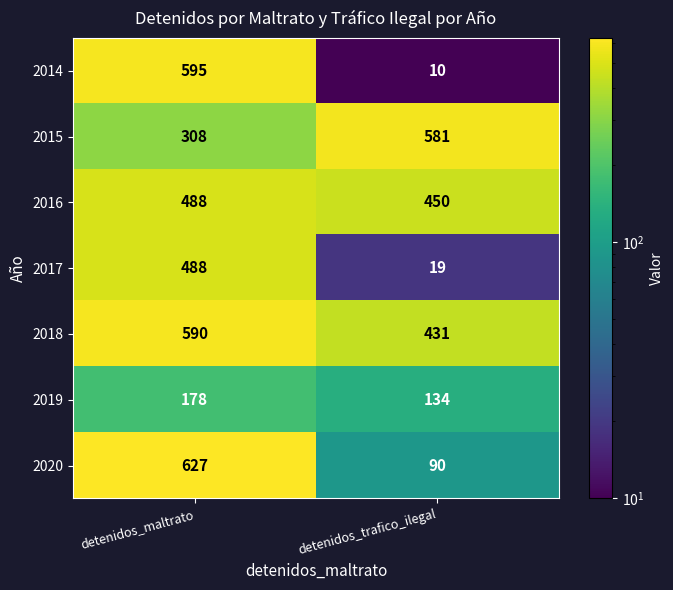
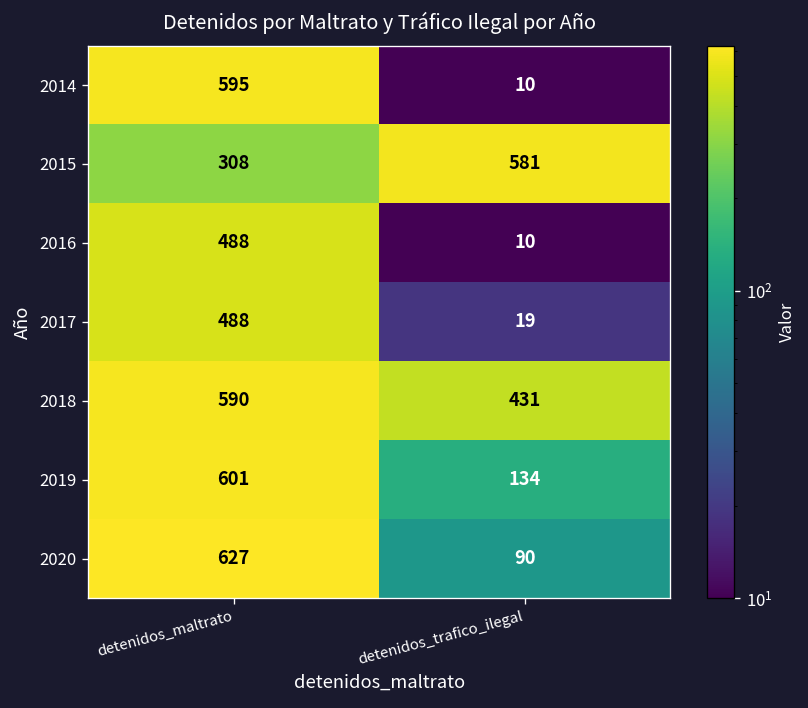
  {
    "2014": {
      "detenidos_maltrato": 595,
      "detenidos_trafico_ilegal": 10
    },
    "2015": {
      "detenidos_maltrato": 308,
      "detenidos_trafico_ilegal": 581
    },
    "2016": {
      "detenidos_maltrato": 488,
-     "detenidos_trafico_ilegal": 450
+     "detenidos_trafico_ilegal": 10
    },
    "2017": {
      "detenidos_maltrato": 488,
      "detenidos_trafico_ilegal": 19
    },
    "2018": {
      "detenidos_maltrato": 590,
      "detenidos_trafico_ilegal": 431
    },
    "2019": {
-     "detenidos_maltrato": 178,
+     "detenidos_maltrato": 601,
      "detenidos_trafico_ilegal": 134
    },
    "2020": {
      "detenidos_maltrato": 627,
      "detenidos_trafico_ilegal": 90
    }
  }
